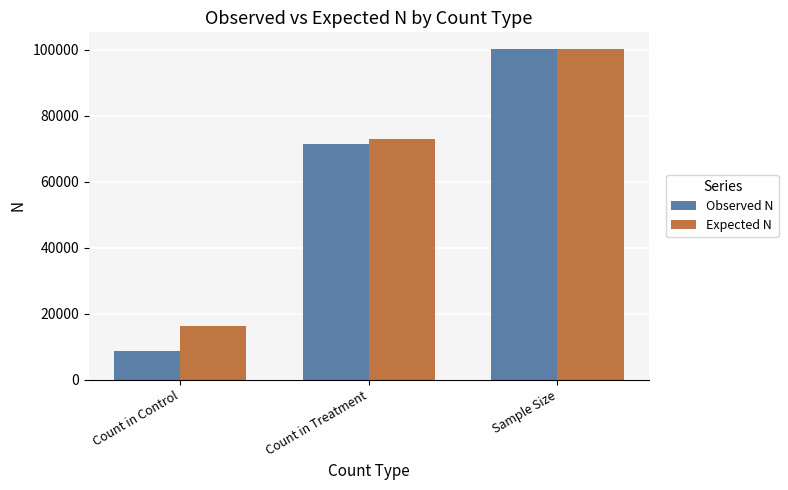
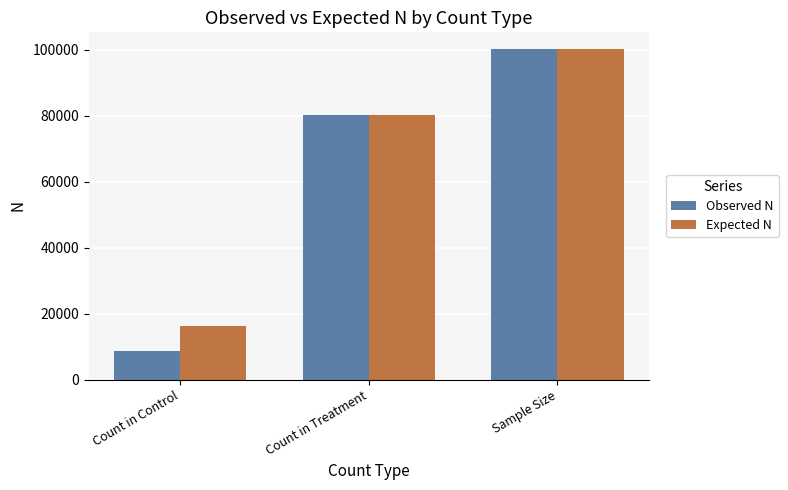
  {
    "Observed N": {
      "Count in Control": 9000,
-     "Count in Treatment": 71000,
+     "Count in Treatment": 80000,
      "Sample Size": 100000
    },
    "Expected N": {
      "Count in Control": 16000,
-     "Count in Treatment": 73000,
+     "Count in Treatment": 80000,
      "Sample Size": 100000
    }
  }
